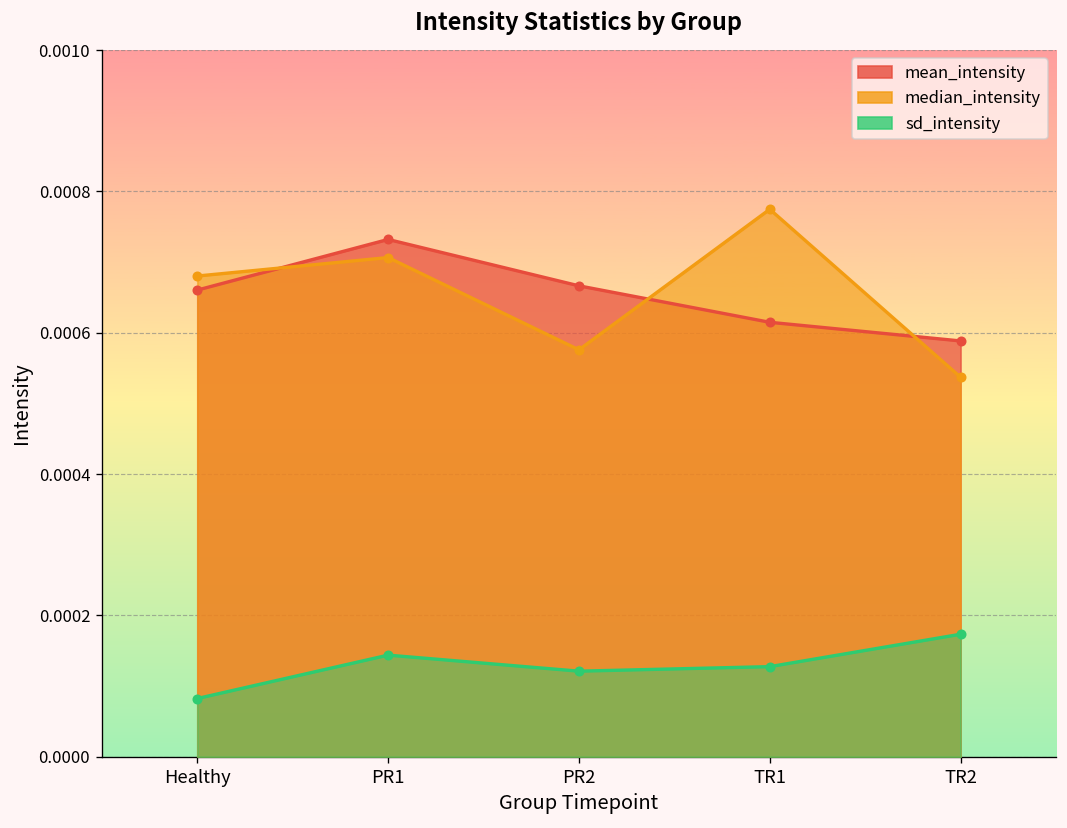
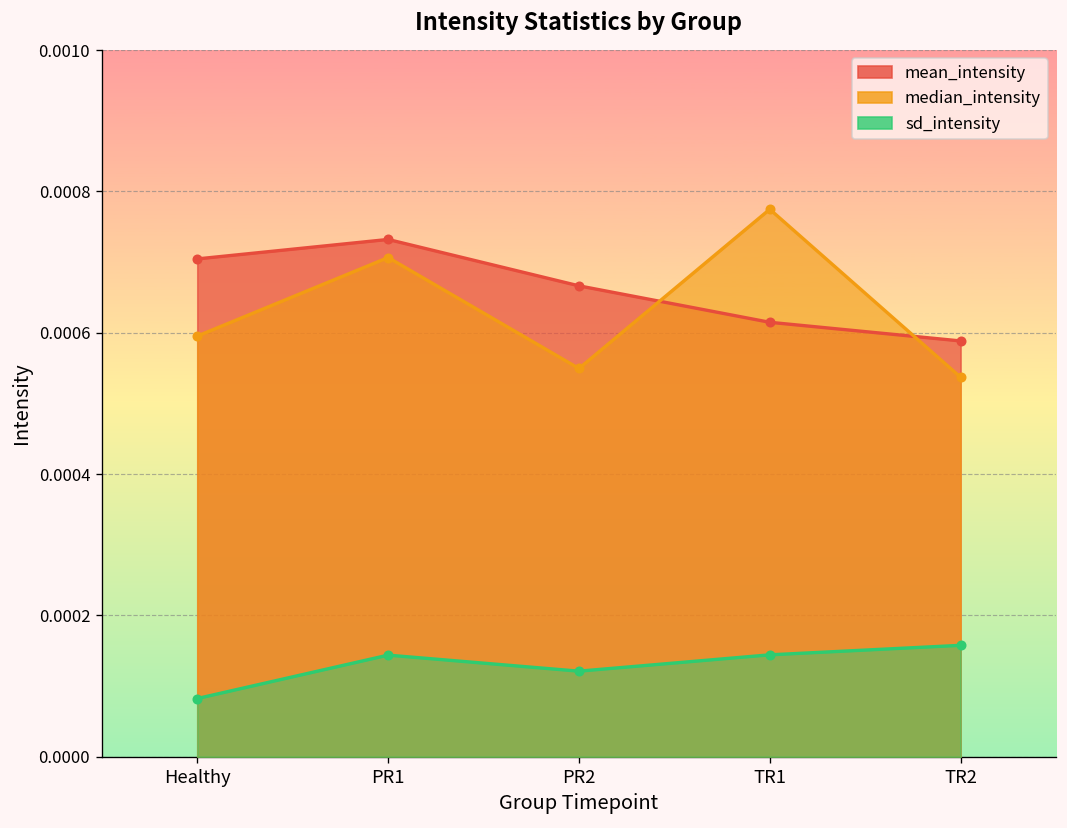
  {
    "mean_intensity": {
-     "Healthy": 0.00066,
+     "Healthy": 0.00070,
      "PR1": 0.00073,
      "PR2": 0.00067,
      "TR1": 0.00061,
      "TR2": 0.00059
    },
    "median_intensity": {
-     "Healthy": 0.00068,
+     "Healthy": 0.00060,
      "PR1": 0.00071,
-     "PR2": 0.00058,
+     "PR2": 0.00055,
      "TR1": 0.00077,
      "TR2": 0.00054
    },
    "sd_intensity": {
      "Healthy": 0.00008,
      "PR1": 0.00014,
      "PR2": 0.00012,
-     "TR1": 0.00013,
-     "TR2": 0.00017
+     "TR1": 0.00014,
+     "TR2": 0.00016
    }
  }
